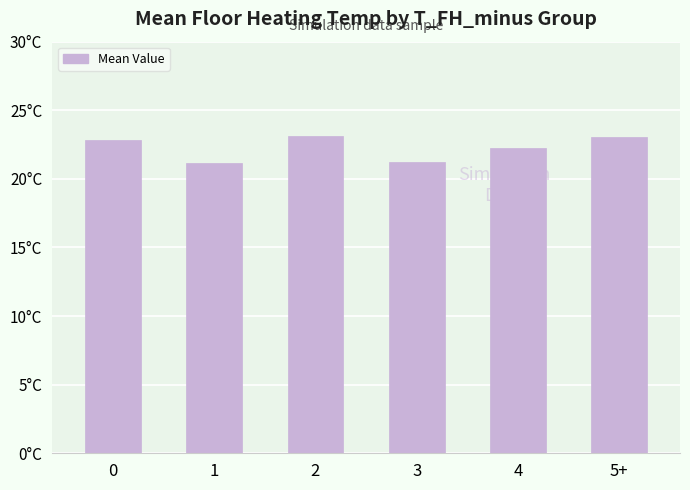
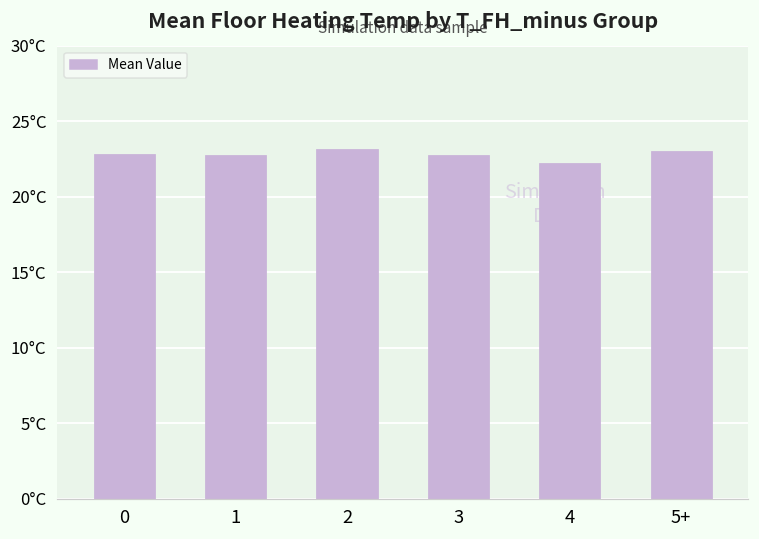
  {
    "0": "22.8°C",
-   "1": "21.2°C",
+   "1": "22.8°C",
    "2": "23.2°C",
-   "3": "21.2°C",
+   "3": "22.8°C",
    "4": "22.2°C",
    "5+": "23.0°C"
  }
